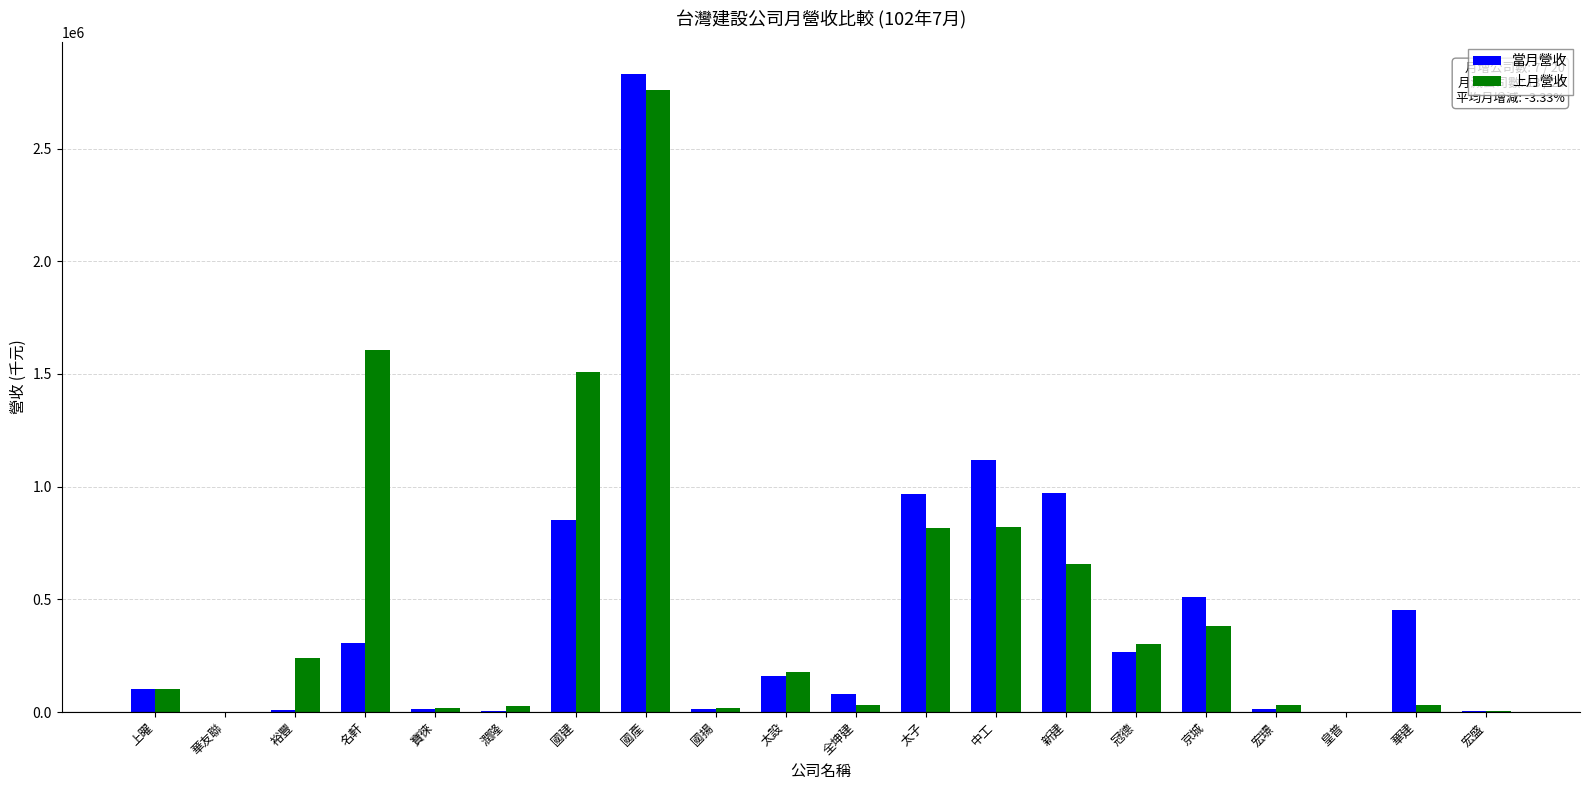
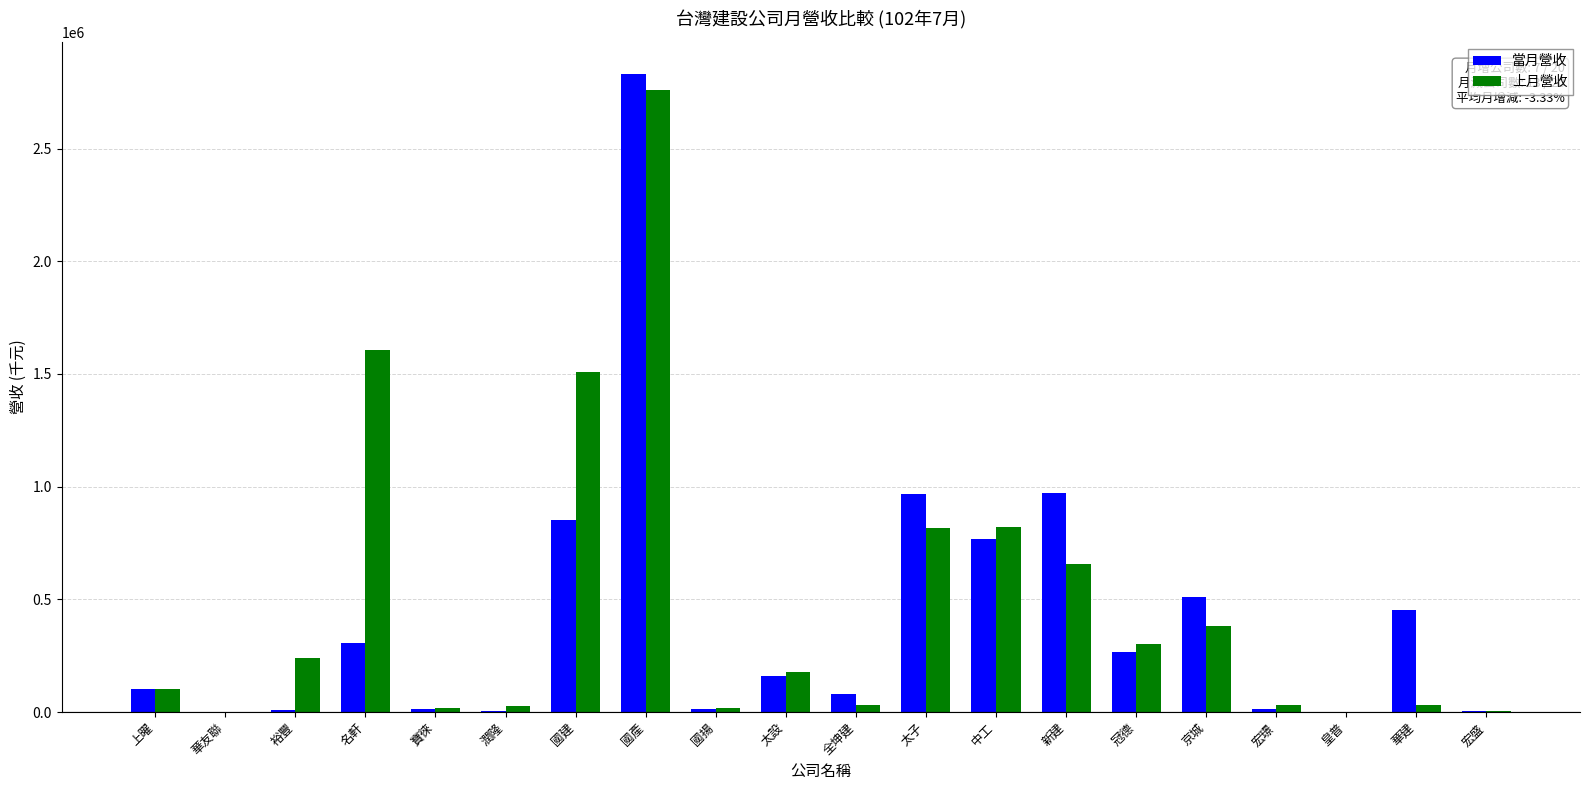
  {
    "當月營收": {
      "上曜": 100000,
      "裕豐": 10000,
      "名軒": 310000,
      "寶徠": 10000,
      "國建": 850000,
      "國產": 2830000,
      "國揚": 10000,
      "太設": 160000,
      "全坤建": 80000,
      "太子": 970000,
-     "中工": 1120000,
+     "中工": 770000,
      "新建": 970000,
      "冠德": 260000,
      "京城": 510000,
      "宏璟": 20000,
      "華建": 450000
    },
    "上月營收": {
      "上曜": 100000,
      "裕豐": 240000,
      "名軒": 1610000,
      "寶徠": 20000,
      "潤隆": 30000,
      "國建": 1510000,
      "國產": 2760000,
      "國揚": 20000,
      "太設": 180000,
      "全坤建": 30000,
      "太子": 810000,
      "中工": 820000,
      "新建": 660000,
      "冠德": 300000,
      "京城": 380000,
      "宏璟": 30000,
      "華建": 30000
    }
  }
